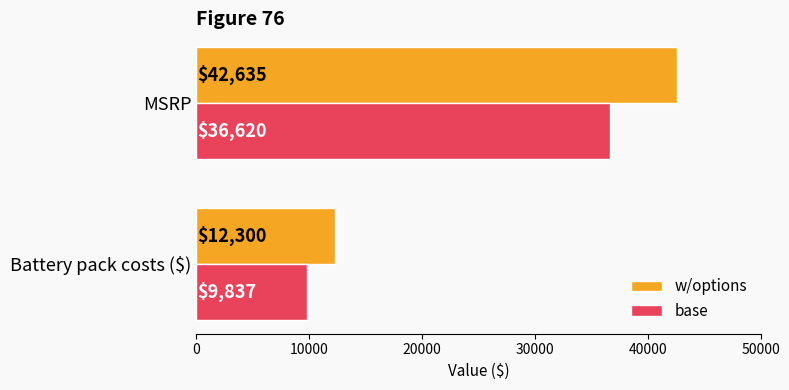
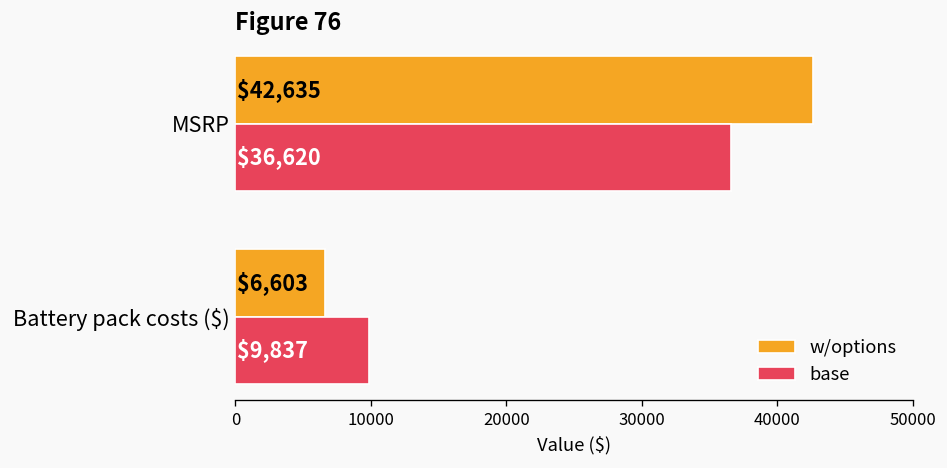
  {
    "w/options": {
      "MSRP": "$42,635",
-     "Battery pack costs ($)": "$12,300"
+     "Battery pack costs ($)": "$6,603"
    },
    "base": {
      "MSRP": "$36,620",
      "Battery pack costs ($)": "$9,837"
    }
  }
